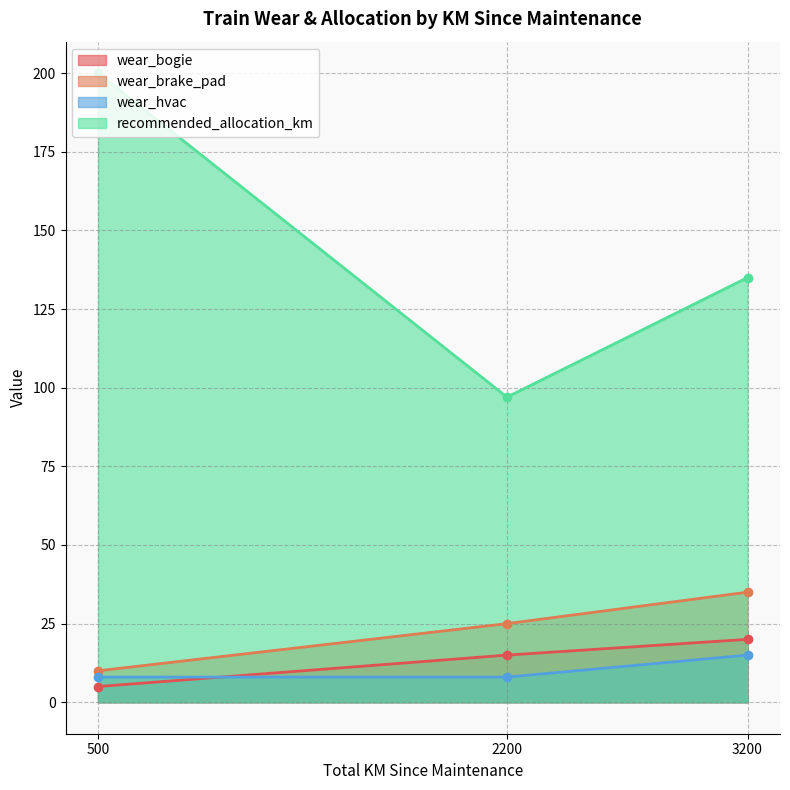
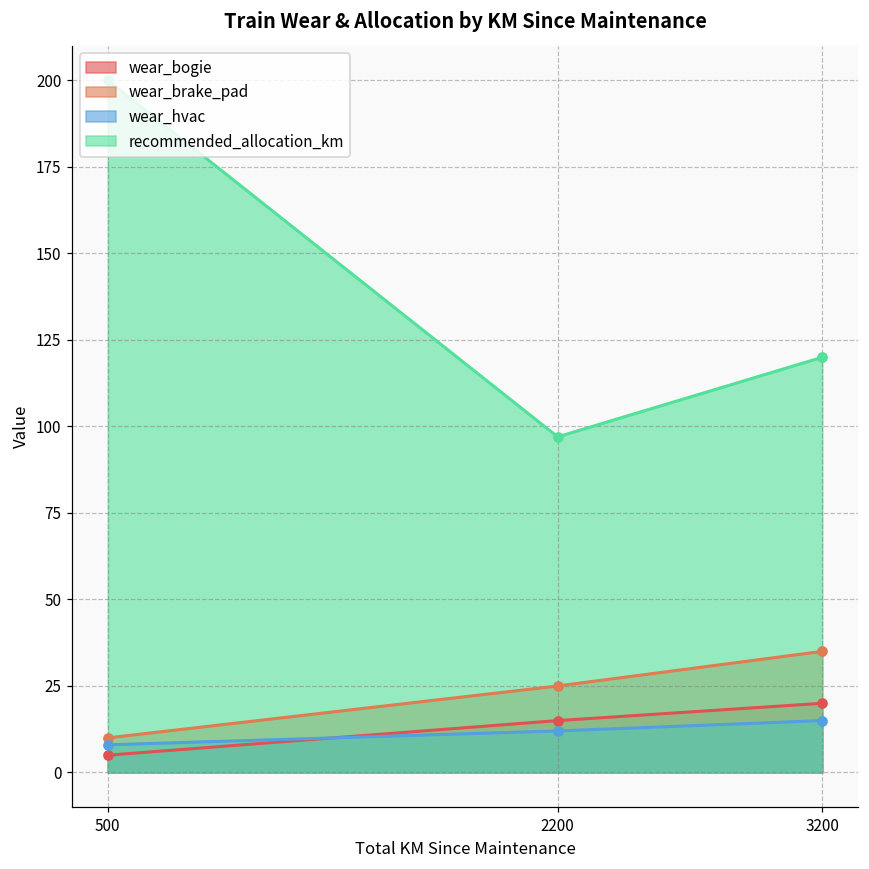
  {
    "wear_hvac": {
      "500": 8,
-     "2200": 8,
+     "2200": 12,
      "3200": 15
    },
    "recommended_allocation_km": {
      "2200": 97,
-     "3200": 135
+     "3200": 120
    }
  }
